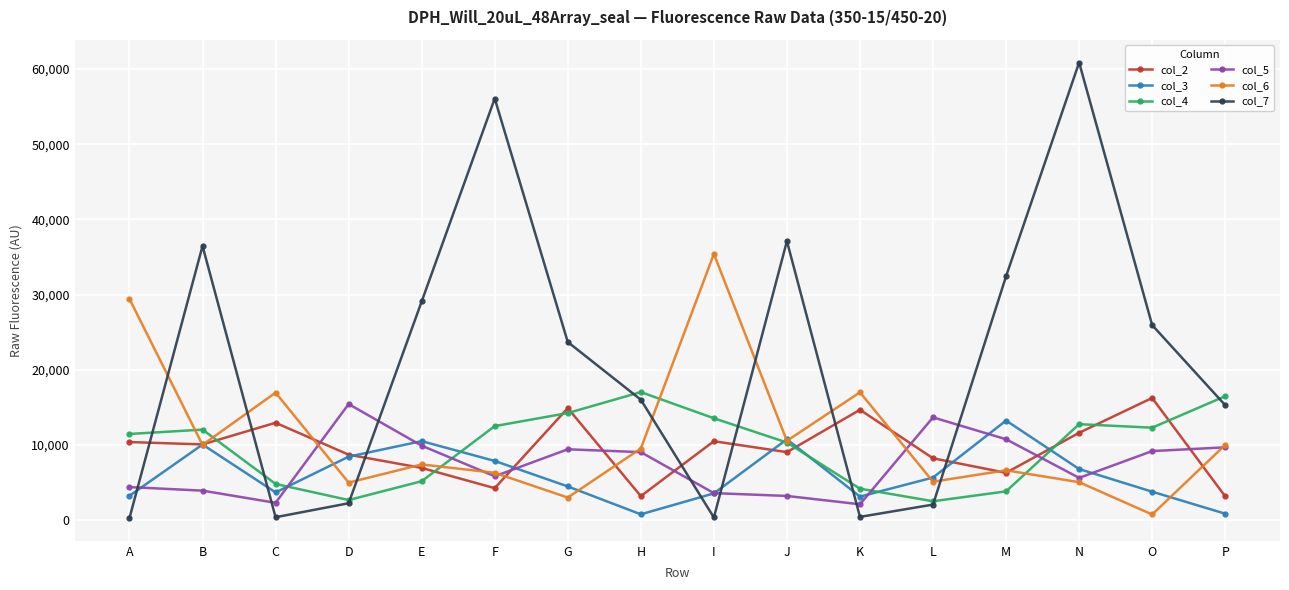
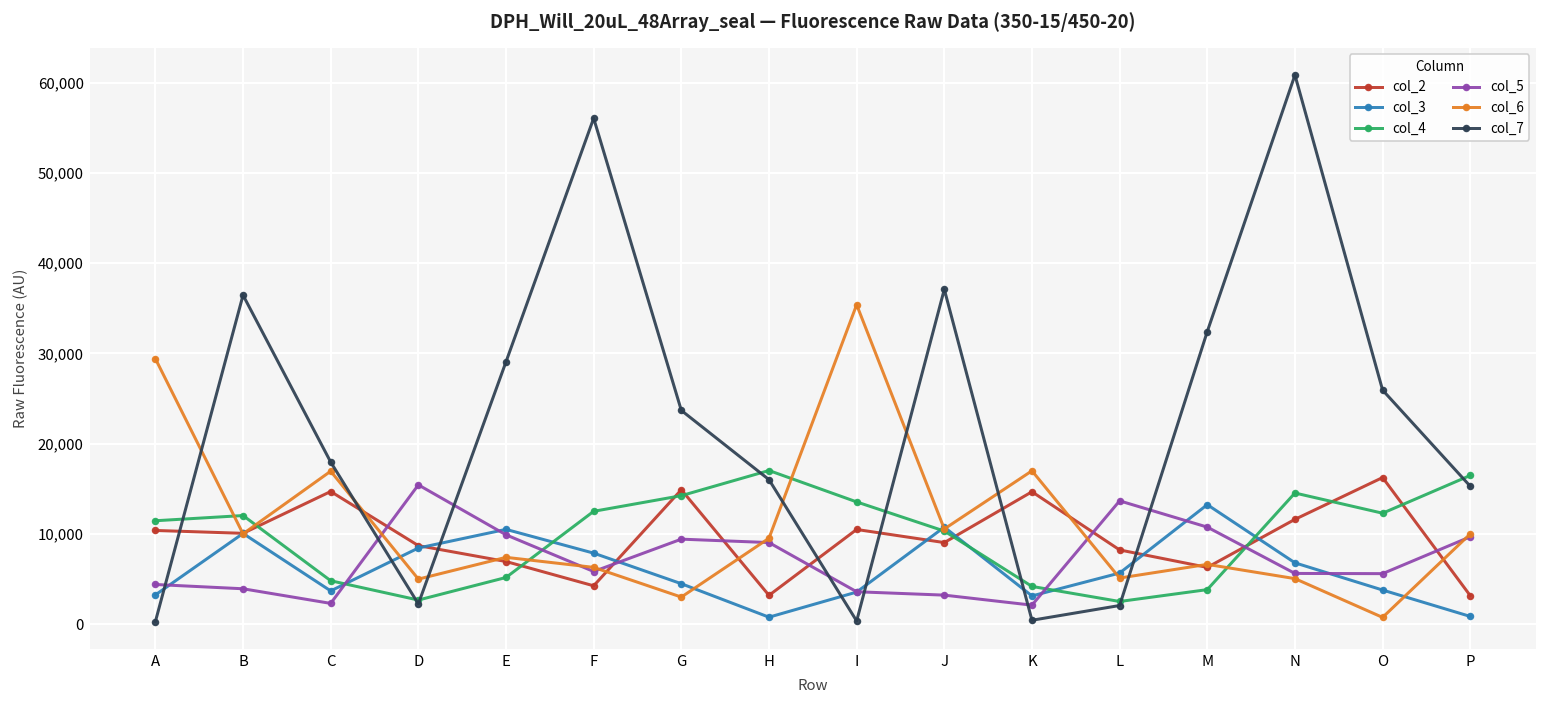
  {
    "col_2": {
      "A": "10,000",
-     "C": "13,000",
+     "C": "15,000",
      "E": "7,000",
      "F": "4,000",
      "G": "15,000",
      "H": "3,000",
      "I": "10,000",
      "J": "9,000",
      "K": "15,000",
      "L": "8,000",
      "N": "12,000",
      "O": "16,000",
      "P": "3,000"
    },
    "col_3": {
      "A": "3,000",
      "C": "4,000",
      "E": "11,000",
      "F": "8,000",
      "G": "4,000",
      "H": "1,000",
      "K": "3,000",
      "L": "6,000",
      "M": "13,000",
      "N": "7,000",
      "O": "4,000",
      "P": "1,000"
    },
    "col_4": {
      "A": "11,000",
      "B": "12,000",
      "C": "5,000",
      "D": "3,000",
      "E": "5,000",
      "F": "13,000",
      "G": "14,000",
      "H": "17,000",
      "I": "14,000",
      "K": "4,000",
      "L": "3,000",
      "M": "4,000",
-     "N": "13,000",
+     "N": "15,000",
      "O": "12,000",
      "P": "16,000"
    },
    "col_5": {
      "A": "4,000",
      "B": "4,000",
      "C": "2,000",
      "D": "15,000",
      "E": "10,000",
      "F": "6,000",
      "G": "9,000",
      "H": "9,000",
      "J": "3,000",
      "K": "2,000",
      "L": "14,000",
      "M": "11,000",
      "N": "6,000",
-     "O": "9,000"
+     "O": "6,000"
    },
    "col_6": {
      "A": "29,000",
      "C": "17,000",
      "D": "5,000",
      "E": "7,000",
      "F": "6,000",
      "G": "3,000",
      "H": "10,000",
      "I": "35,000",
      "K": "17,000",
      "L": "5,000",
      "N": "5,000",
      "O": "1,000"
    },
    "col_7": {
      "A": "0",
      "B": "36,000",
-     "C": "0",
+     "C": "18,000",
      "D": "2,000",
      "E": "29,000",
      "F": "56,000",
      "G": "24,000",
      "H": "16,000",
      "I": "0",
      "J": "37,000",
      "K": "0",
      "L": "2,000",
      "M": "32,000",
      "N": "61,000",
      "O": "26,000",
      "P": "15,000"
    }
  }
